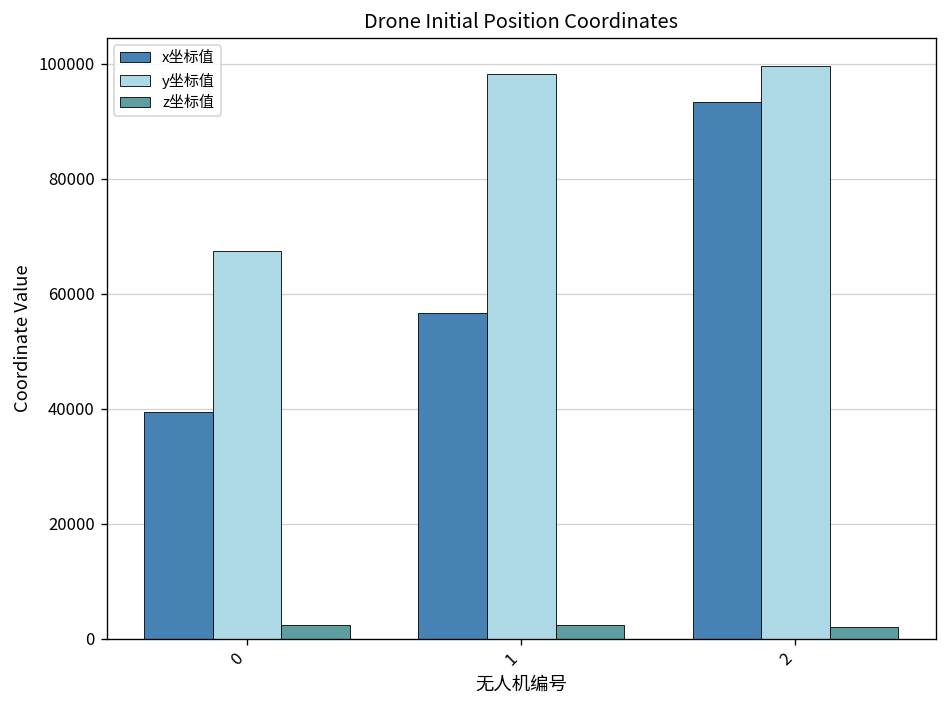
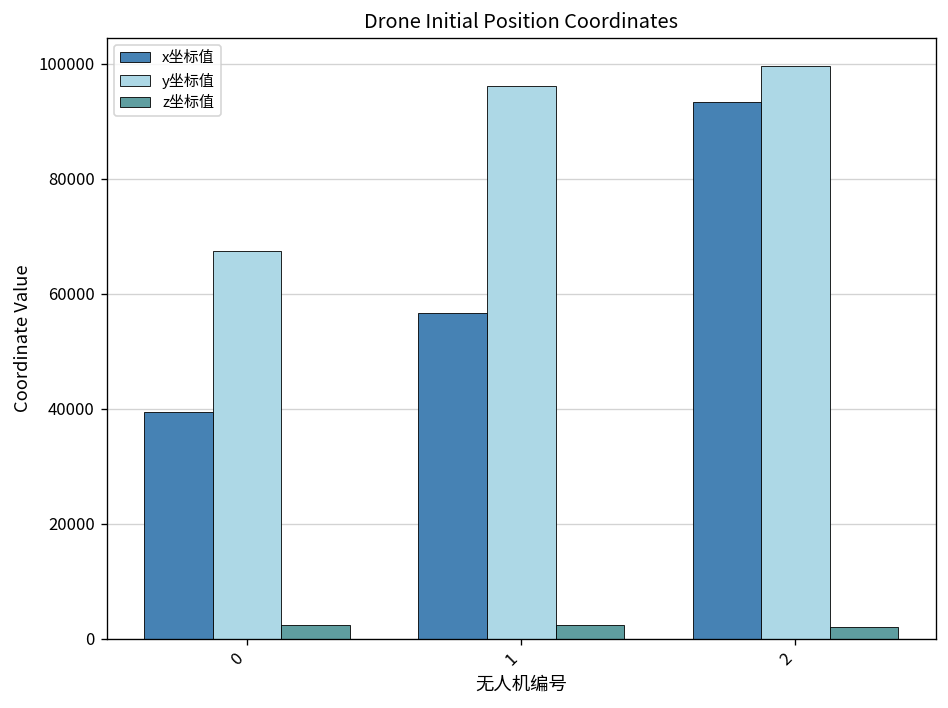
  {
    "y坐标值": {
      "0": 67000,
-     "1": 98000,
+     "1": 96000,
      "2": 100000
    }
  }
